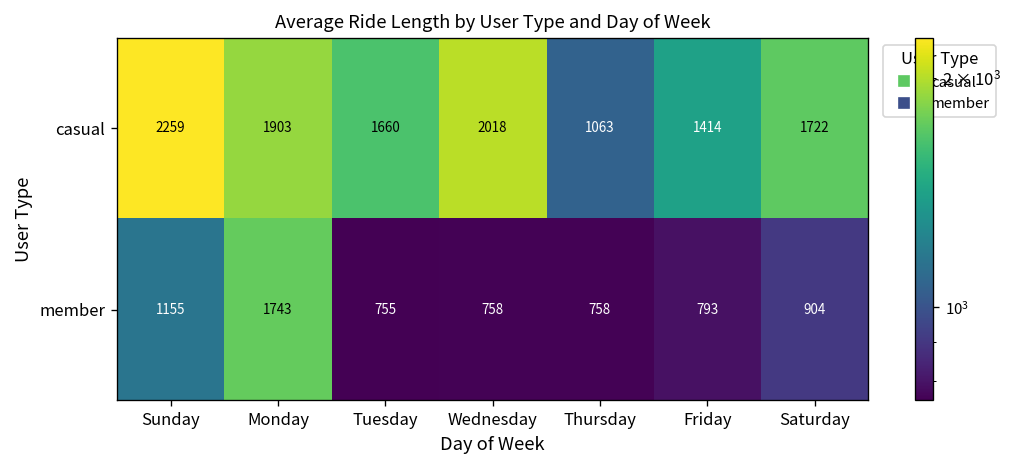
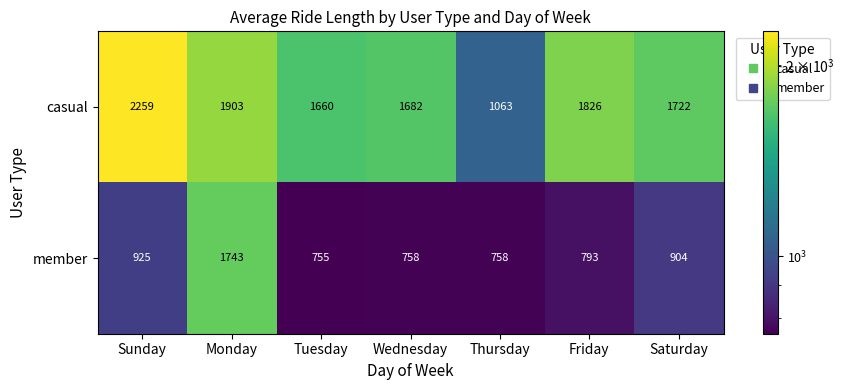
  {
    "casual": {
      "Sunday": 2259,
      "Monday": 1903,
      "Tuesday": 1660,
-     "Wednesday": 2018,
+     "Wednesday": 1682,
      "Thursday": 1063,
-     "Friday": 1414,
+     "Friday": 1826,
      "Saturday": 1722
    },
    "member": {
-     "Sunday": 1155,
+     "Sunday": 925,
      "Monday": 1743,
      "Tuesday": 755,
      "Wednesday": 758,
      "Thursday": 758,
      "Friday": 793,
      "Saturday": 904
    }
  }
